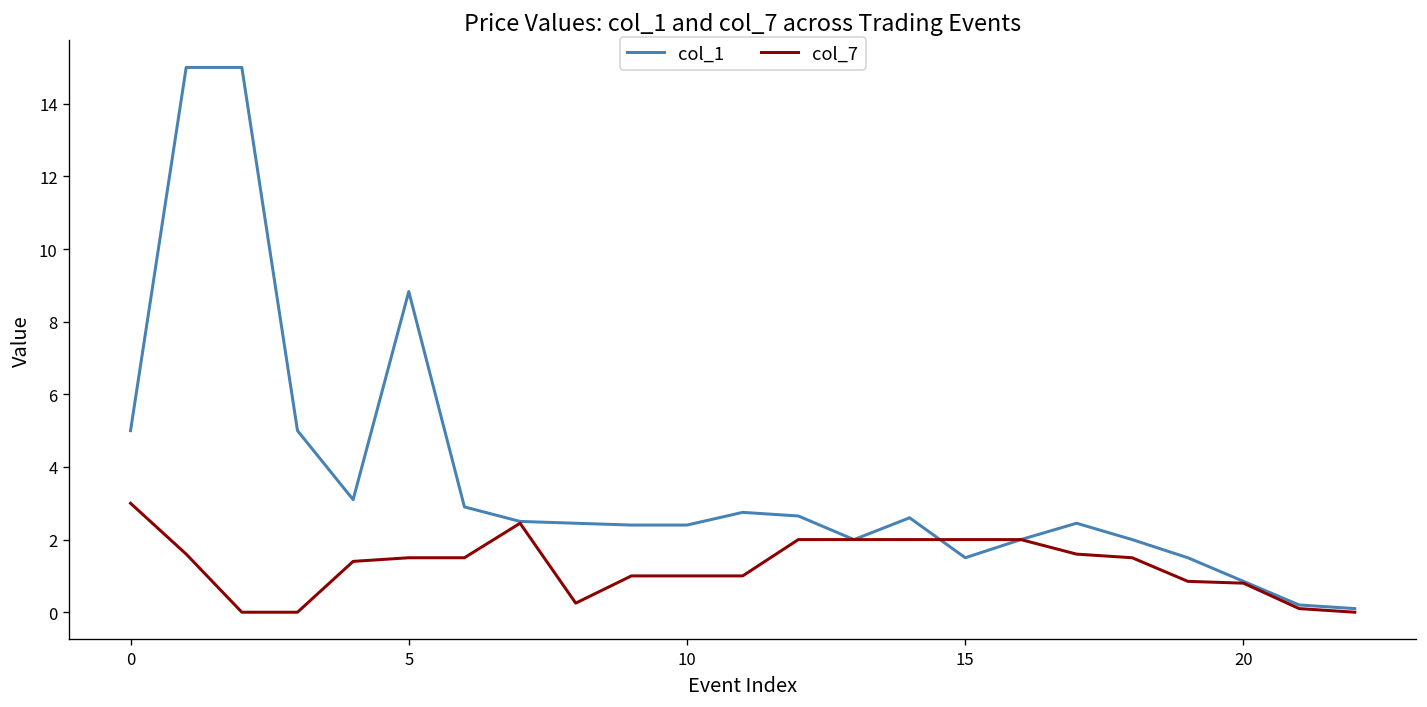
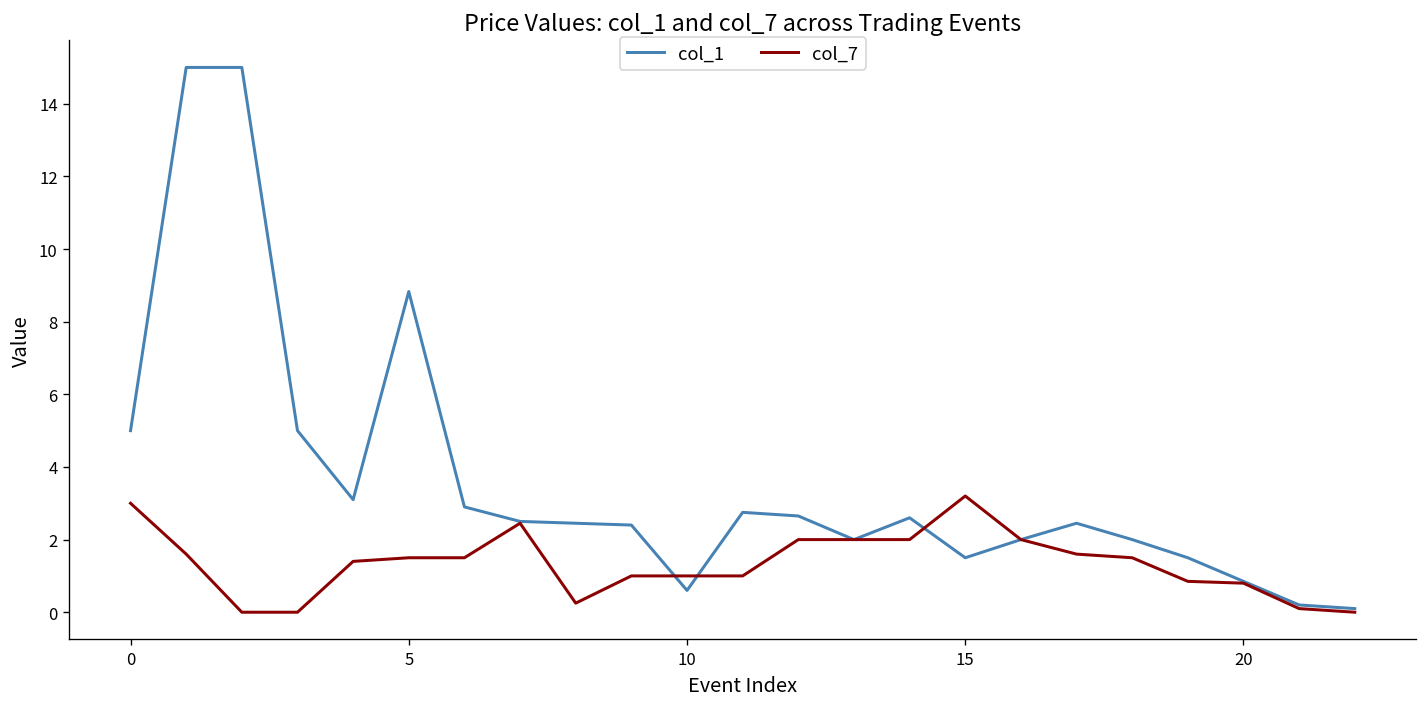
  {
    "col_1": {
      "0": 5.0,
      "5": 8.8,
-     "10": 2.4,
+     "10": 0.6,
      "15": 1.5
    },
    "col_7": {
      "0": 3.0,
      "5": 1.5,
      "10": 1.0,
-     "15": 2.0
+     "15": 3.2
    }
  }
